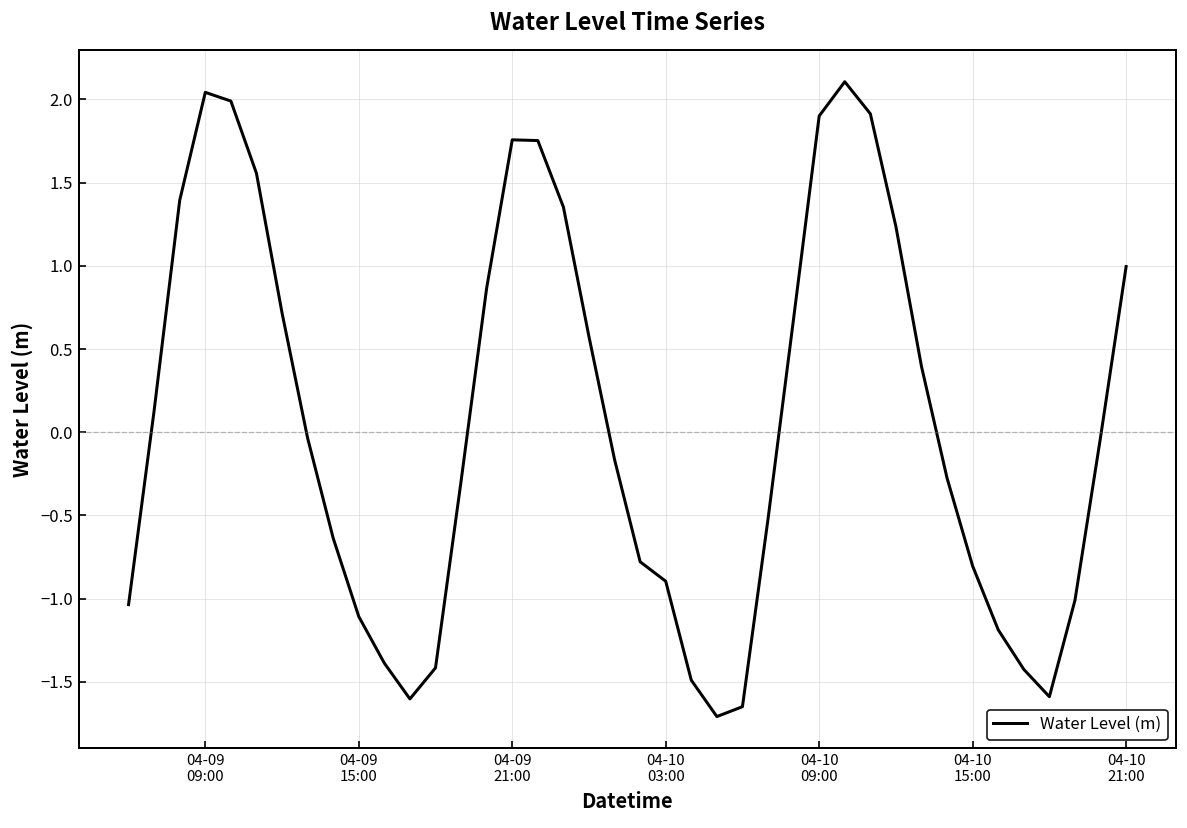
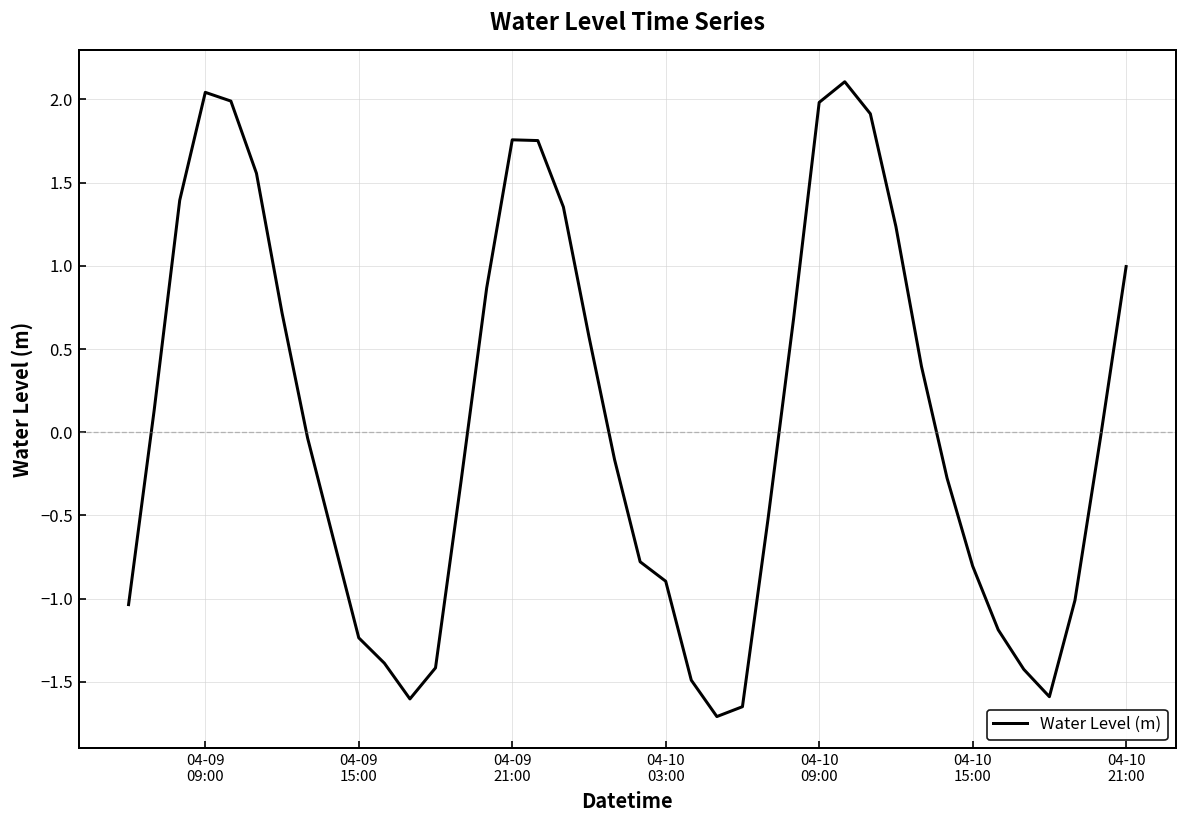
  {
    "04-09 09:00": 2.04,
-   "04-09 15:00": -1.11,
+   "04-09 15:00": -1.24,
    "04-09 21:00": 1.76,
    "04-10 03:00": -0.90,
-   "04-10 09:00": 1.90,
+   "04-10 09:00": 1.98,
    "04-10 15:00": -0.80,
    "04-10 21:00": 1.00
  }
